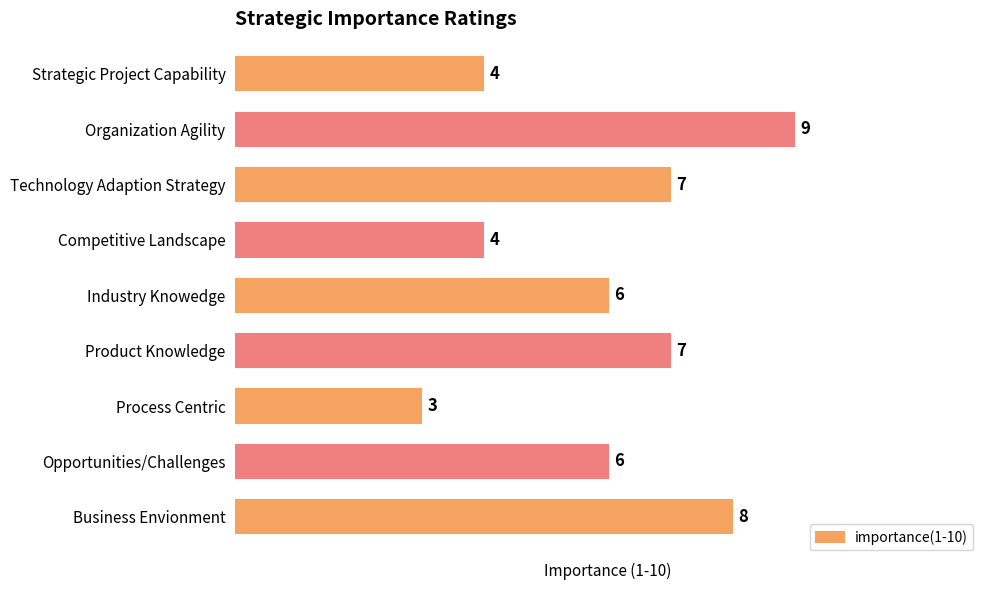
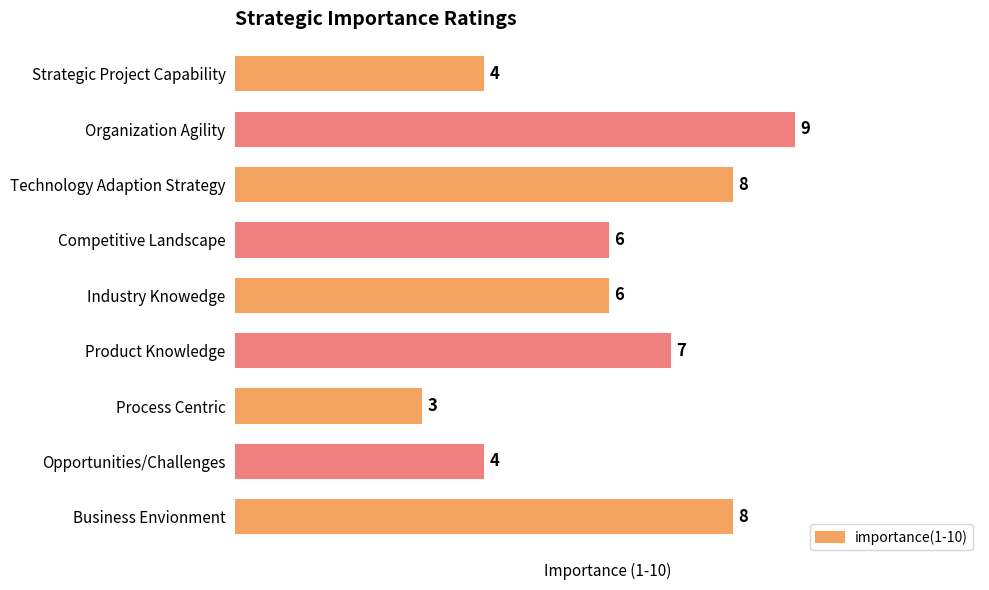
  {
    "Strategic Project Capability": 4,
    "Organization Agility": 9,
-   "Technology Adaption Strategy": 7,
-   "Competitive Landscape": 4,
+   "Technology Adaption Strategy": 8,
+   "Competitive Landscape": 6,
    "Industry Knowedge": 6,
    "Product Knowledge": 7,
    "Process Centric": 3,
-   "Opportunities/Challenges": 6,
+   "Opportunities/Challenges": 4,
    "Business Envionment": 8
  }
